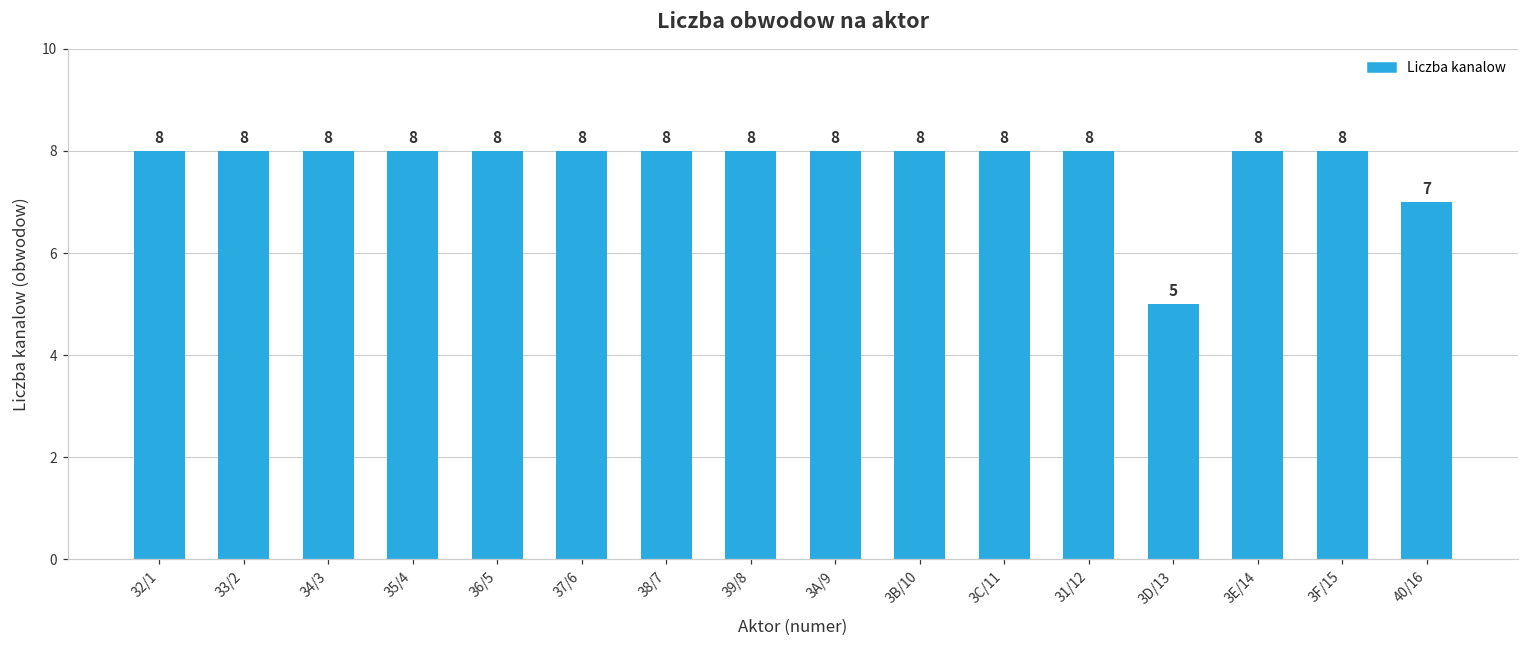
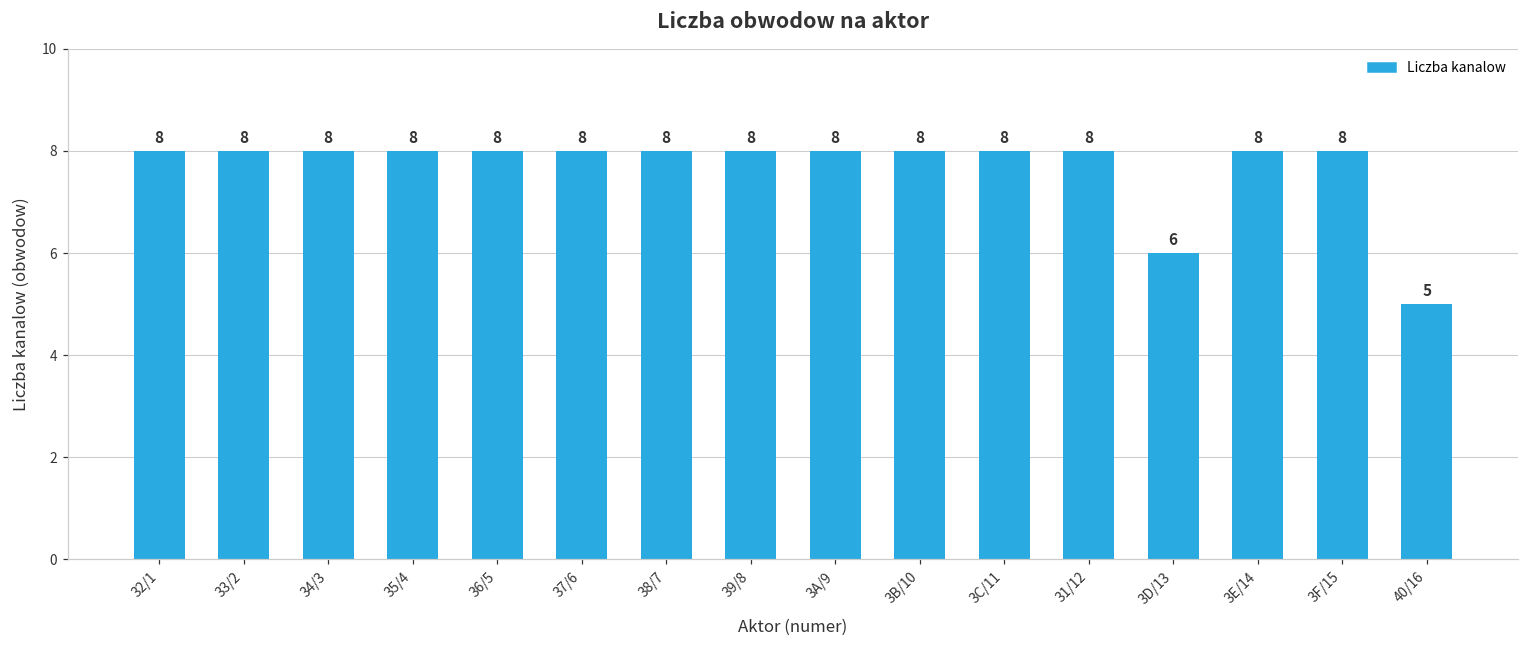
  {
    "32/1": 8,
    "33/2": 8,
    "34/3": 8,
    "35/4": 8,
    "36/5": 8,
    "37/6": 8,
    "38/7": 8,
    "39/8": 8,
    "3A/9": 8,
    "3B/10": 8,
    "3C/11": 8,
    "31/12": 8,
-   "3D/13": 5,
+   "3D/13": 6,
    "3E/14": 8,
    "3F/15": 8,
-   "40/16": 7
+   "40/16": 5
  }
